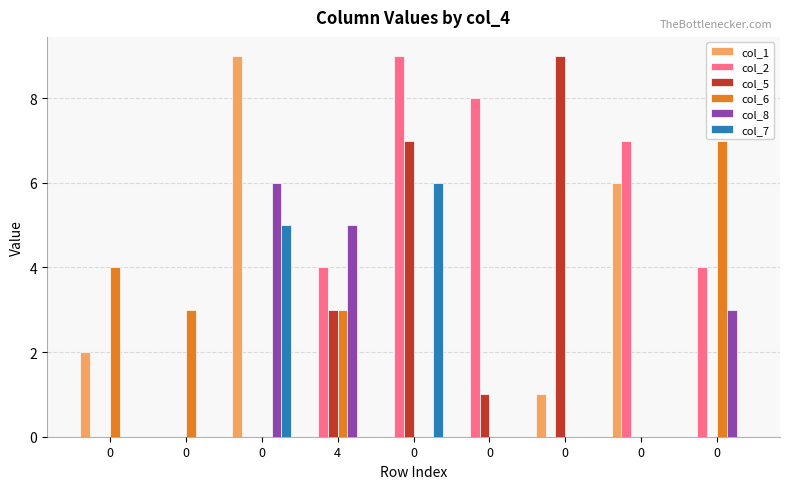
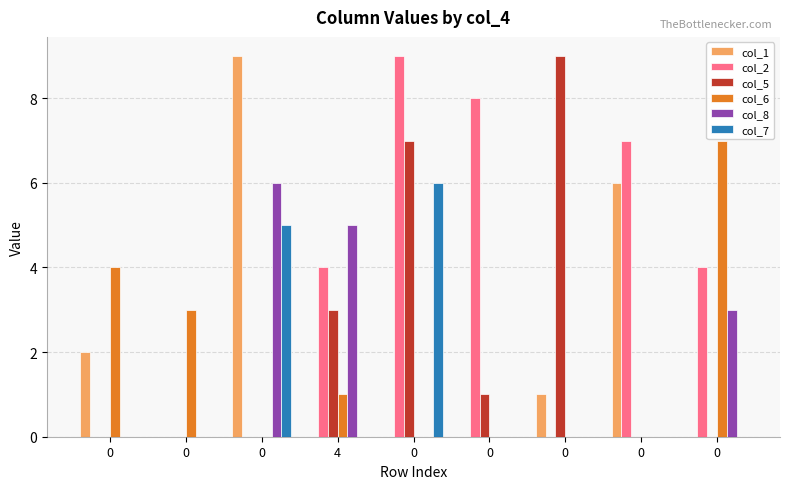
  {
    "col_1": {
      "4": 0
    },
    "col_2": {
      "4": 4
    },
    "col_5": {
      "4": 3
    },
    "col_6": {
-     "4": 3
+     "4": 1
    },
    "col_8": {
      "4": 5
    },
    "col_7": {
      "4": 0
    }
  }
